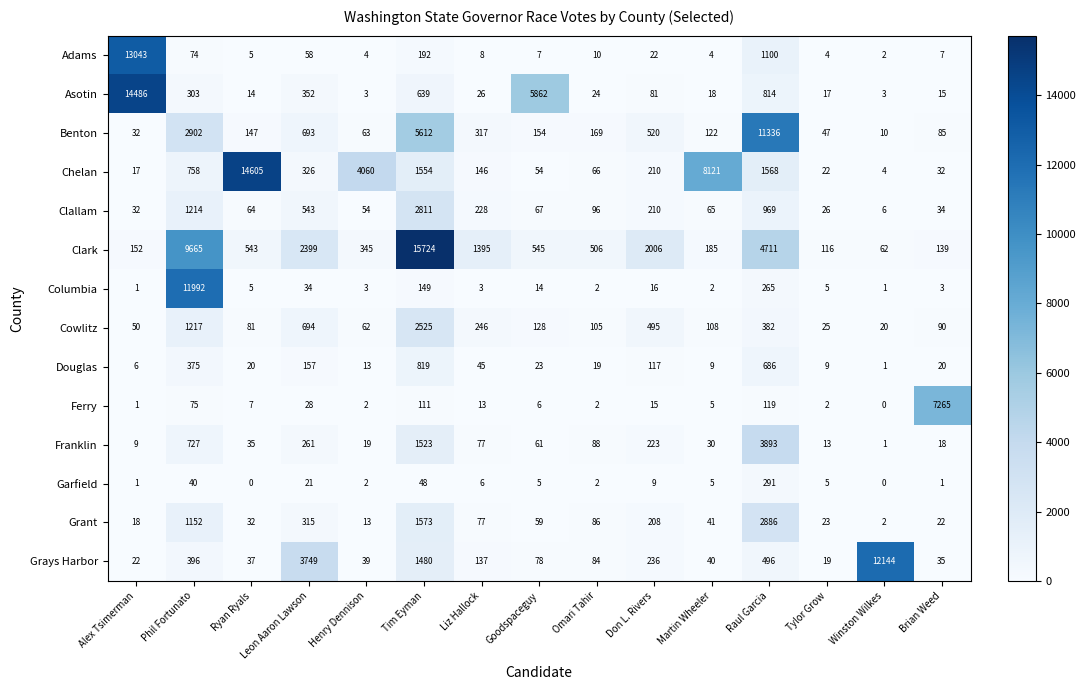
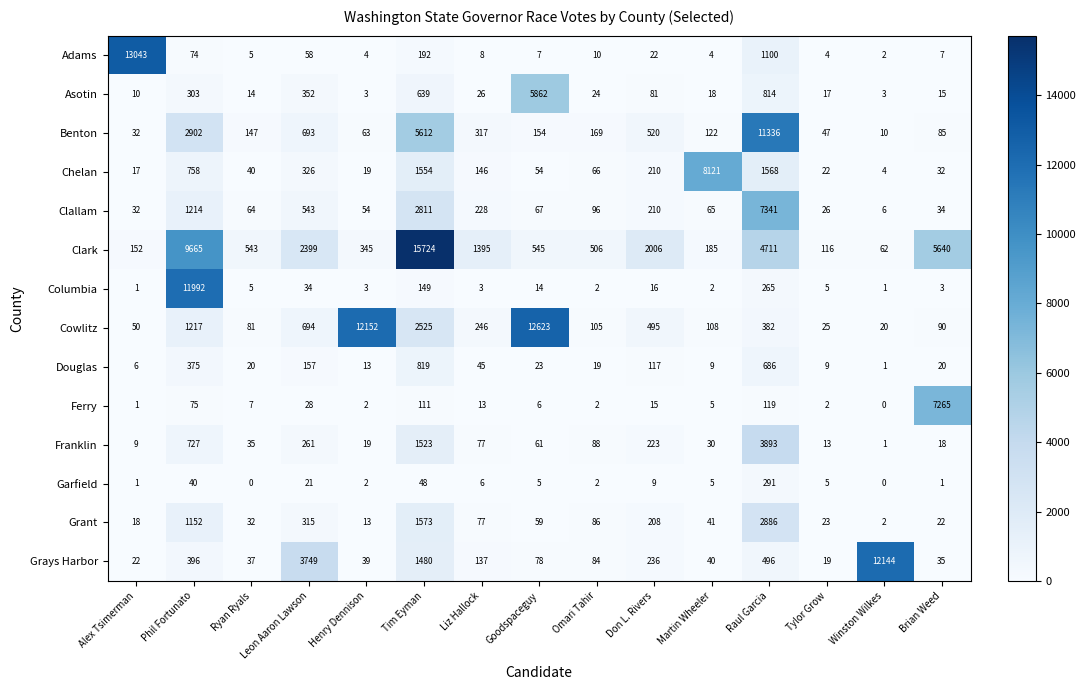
  {
    "Asotin": {
-     "Alex Tsimerman": 14486,
+     "Alex Tsimerman": 10,
      "Phil Fortunato": 303,
      "Ryan Ryals": 14,
      "Leon Aaron Lawson": 352,
      "Henry Dennison": 3,
      "Tim Eyman": 639,
      "Liz Hallock": 26,
      "Goodspaceguy": 5862,
      "Omari Tahir": 24,
      "Don L. Rivers": 81,
      "Martin Wheeler": 18,
      "Raul Garcia": 814,
      "Tylor Grow": 17,
      "Winston Wilkes": 3,
      "Brian Weed": 15
    },
    "Chelan": {
      "Alex Tsimerman": 17,
      "Phil Fortunato": 758,
-     "Ryan Ryals": 14605,
+     "Ryan Ryals": 40,
      "Leon Aaron Lawson": 326,
-     "Henry Dennison": 4060,
+     "Henry Dennison": 19,
      "Tim Eyman": 1554,
      "Liz Hallock": 146,
      "Goodspaceguy": 54,
      "Omari Tahir": 66,
      "Don L. Rivers": 210,
      "Martin Wheeler": 8121,
      "Raul Garcia": 1568,
      "Tylor Grow": 22,
      "Winston Wilkes": 4,
      "Brian Weed": 32
    },
    "Clallam": {
      "Alex Tsimerman": 32,
      "Phil Fortunato": 1214,
      "Ryan Ryals": 64,
      "Leon Aaron Lawson": 543,
      "Henry Dennison": 54,
      "Tim Eyman": 2811,
      "Liz Hallock": 228,
      "Goodspaceguy": 67,
      "Omari Tahir": 96,
      "Don L. Rivers": 210,
      "Martin Wheeler": 65,
-     "Raul Garcia": 969,
+     "Raul Garcia": 7341,
      "Tylor Grow": 26,
      "Winston Wilkes": 6,
      "Brian Weed": 34
    },
    "Clark": {
      "Alex Tsimerman": 152,
      "Phil Fortunato": 9665,
      "Ryan Ryals": 543,
      "Leon Aaron Lawson": 2399,
      "Henry Dennison": 345,
      "Tim Eyman": 15724,
      "Liz Hallock": 1395,
      "Goodspaceguy": 545,
      "Omari Tahir": 506,
      "Don L. Rivers": 2006,
      "Martin Wheeler": 185,
      "Raul Garcia": 4711,
      "Tylor Grow": 116,
      "Winston Wilkes": 62,
-     "Brian Weed": 139
+     "Brian Weed": 5640
    },
    "Cowlitz": {
      "Alex Tsimerman": 50,
      "Phil Fortunato": 1217,
      "Ryan Ryals": 81,
      "Leon Aaron Lawson": 694,
-     "Henry Dennison": 62,
+     "Henry Dennison": 12152,
      "Tim Eyman": 2525,
      "Liz Hallock": 246,
-     "Goodspaceguy": 128,
+     "Goodspaceguy": 12623,
      "Omari Tahir": 105,
      "Don L. Rivers": 495,
      "Martin Wheeler": 108,
      "Raul Garcia": 382,
      "Tylor Grow": 25,
      "Winston Wilkes": 20,
      "Brian Weed": 90
    }
  }
